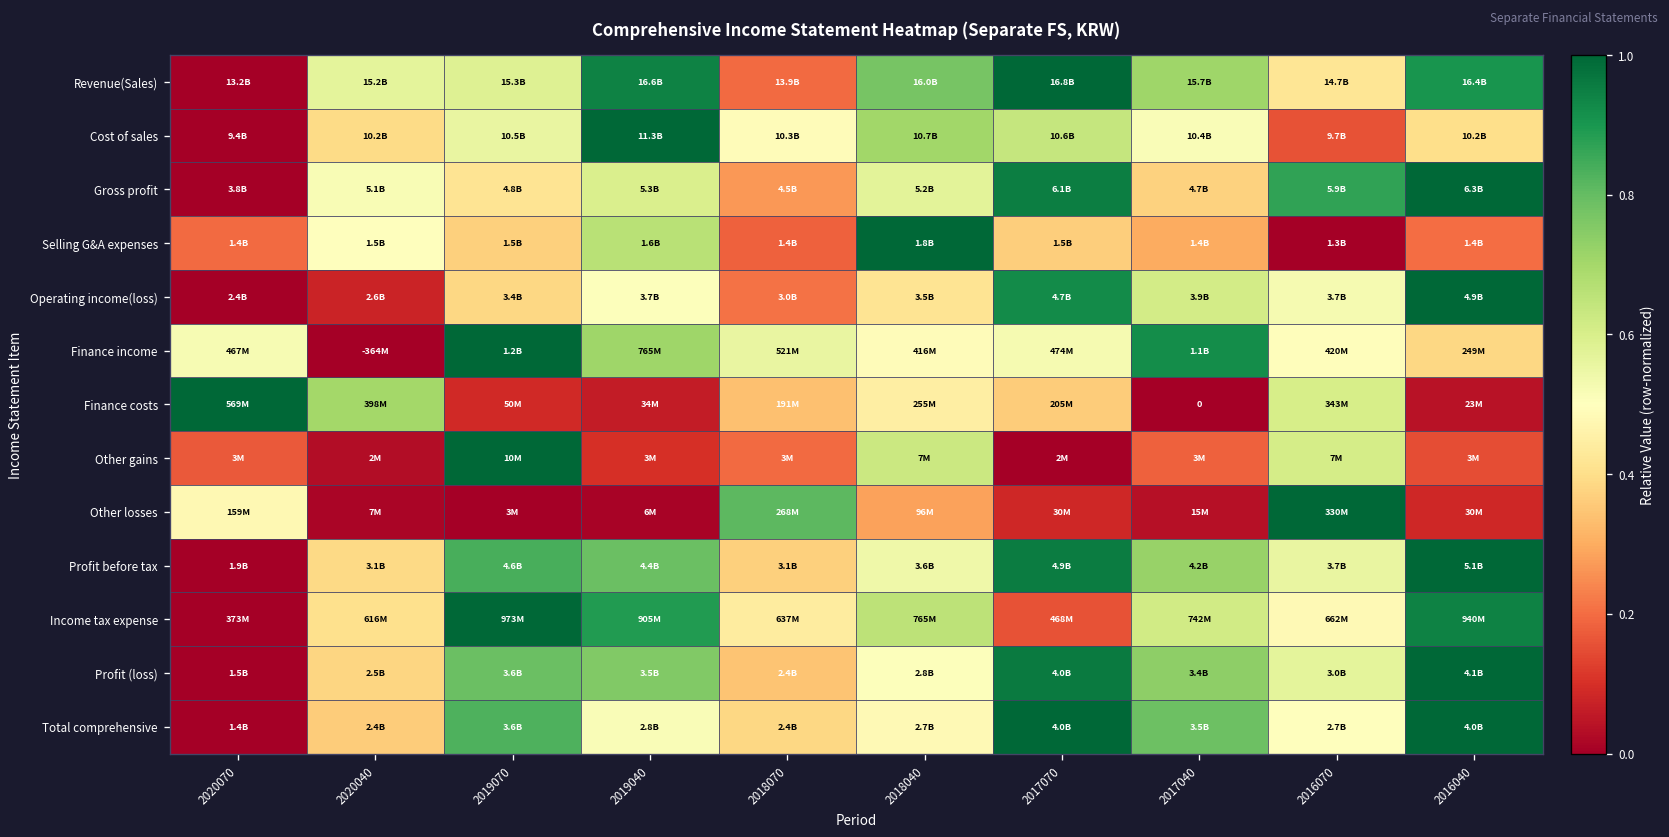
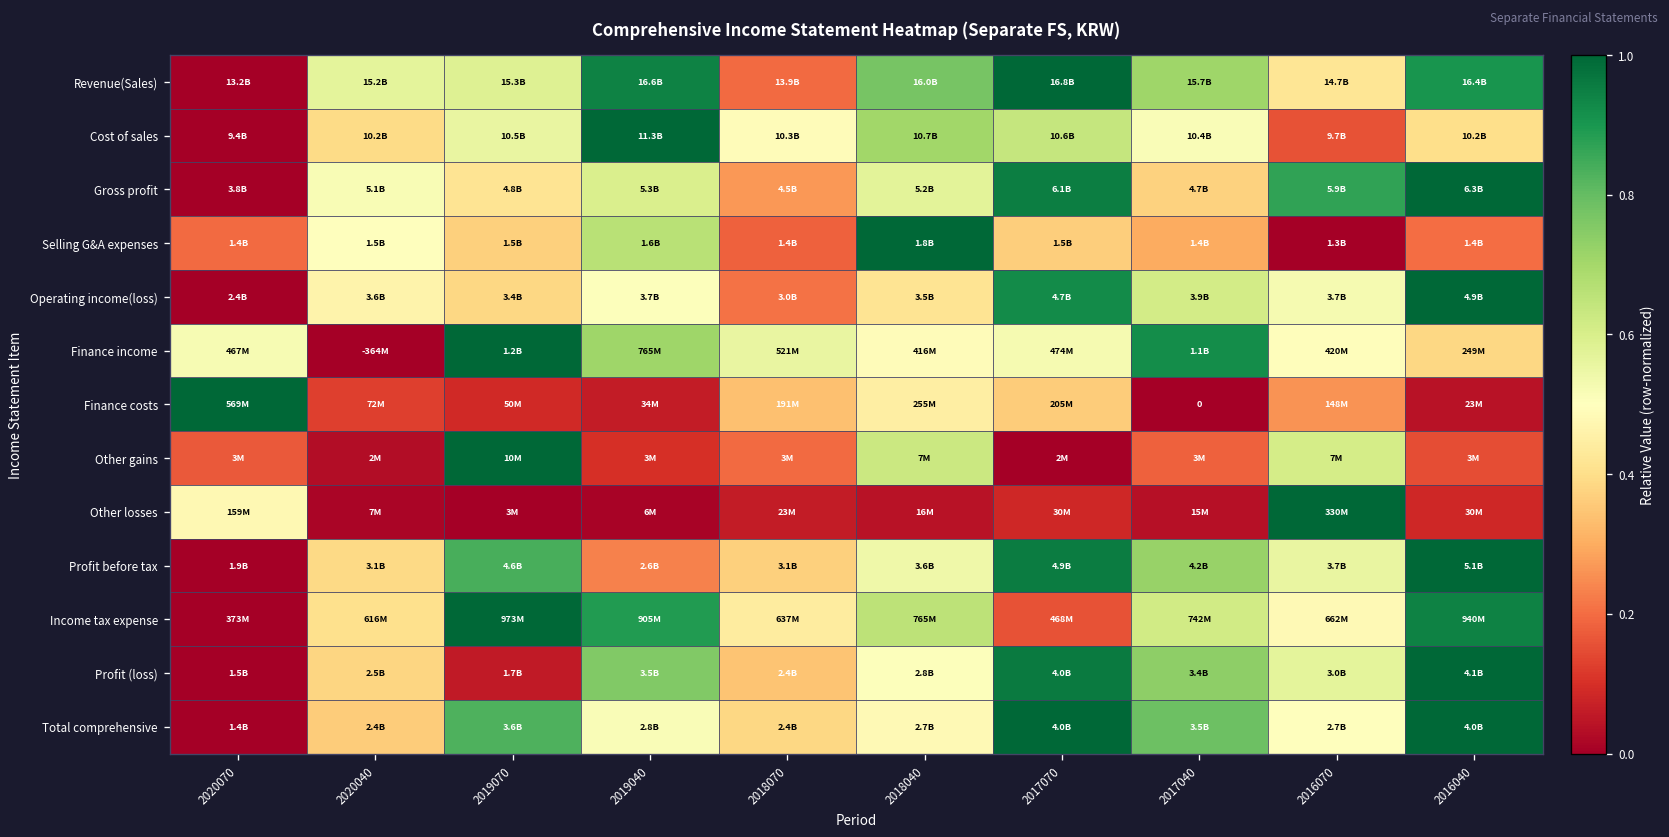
  {
    "Revenue(Sales)": {
      "2020070": "13.2B",
      "2020040": "15.2B",
      "2019070": "15.3B",
      "2019040": "16.6B",
      "2018070": "13.9B",
      "2018040": "16.0B",
      "2017070": "16.8B",
      "2017040": "15.7B",
      "2016070": "14.7B",
      "2016040": "16.4B"
    },
    "Cost of sales": {
      "2020070": "9.4B",
      "2020040": "10.2B",
      "2019070": "10.5B",
      "2019040": "11.3B",
      "2018070": "10.3B",
      "2018040": "10.7B",
      "2017070": "10.6B",
      "2017040": "10.4B",
      "2016070": "9.7B",
      "2016040": "10.2B"
    },
    "Gross profit": {
      "2020070": "3.8B",
      "2020040": "5.1B",
      "2019070": "4.8B",
      "2019040": "5.3B",
      "2018070": "4.5B",
      "2018040": "5.2B",
      "2017070": "6.1B",
      "2017040": "4.7B",
      "2016070": "5.9B",
      "2016040": "6.3B"
    },
    "Selling G&A expenses": {
      "2020070": "1.4B",
      "2020040": "1.5B",
      "2019070": "1.5B",
      "2019040": "1.6B",
      "2018070": "1.4B",
      "2018040": "1.8B",
      "2017070": "1.5B",
      "2017040": "1.4B",
      "2016070": "1.3B",
      "2016040": "1.4B"
    },
    "Operating income(loss)": {
      "2020070": "2.4B",
-     "2020040": "2.6B",
+     "2020040": "3.6B",
      "2019070": "3.4B",
      "2019040": "3.7B",
      "2018070": "3.0B",
      "2018040": "3.5B",
      "2017070": "4.7B",
      "2017040": "3.9B",
      "2016070": "3.7B",
      "2016040": "4.9B"
    },
    "Finance income": {
      "2020070": "467M",
      "2020040": "-364M",
      "2019070": "1.2B",
      "2019040": "765M",
      "2018070": "521M",
      "2018040": "416M",
      "2017070": "474M",
      "2017040": "1.1B",
      "2016070": "420M",
      "2016040": "249M"
    },
    "Finance costs": {
      "2020070": "569M",
-     "2020040": "398M",
+     "2020040": "72M",
      "2019070": "50M",
      "2019040": "34M",
      "2018070": "191M",
      "2018040": "255M",
      "2017070": "205M",
      "2017040": "0",
-     "2016070": "343M",
+     "2016070": "148M",
      "2016040": "23M"
    },
    "Other gains": {
      "2020070": "3M",
      "2020040": "2M",
      "2019070": "10M",
      "2019040": "3M",
      "2018070": "3M",
      "2018040": "7M",
      "2017070": "2M",
      "2017040": "3M",
      "2016070": "7M",
      "2016040": "3M"
    },
    "Other losses": {
      "2020070": "159M",
      "2020040": "7M",
      "2019070": "3M",
      "2019040": "6M",
-     "2018070": "268M",
-     "2018040": "96M",
+     "2018070": "23M",
+     "2018040": "16M",
      "2017070": "30M",
      "2017040": "15M",
      "2016070": "330M",
      "2016040": "30M"
    },
    "Profit before tax": {
      "2020070": "1.9B",
      "2020040": "3.1B",
      "2019070": "4.6B",
-     "2019040": "4.4B",
+     "2019040": "2.6B",
      "2018070": "3.1B",
      "2018040": "3.6B",
      "2017070": "4.9B",
      "2017040": "4.2B",
      "2016070": "3.7B",
      "2016040": "5.1B"
    },
    "Income tax expense": {
      "2020070": "373M",
      "2020040": "616M",
      "2019070": "973M",
      "2019040": "905M",
      "2018070": "637M",
      "2018040": "765M",
      "2017070": "468M",
      "2017040": "742M",
      "2016070": "662M",
      "2016040": "940M"
    },
    "Profit (loss)": {
      "2020070": "1.5B",
      "2020040": "2.5B",
-     "2019070": "3.6B",
+     "2019070": "1.7B",
      "2019040": "3.5B",
      "2018070": "2.4B",
      "2018040": "2.8B",
      "2017070": "4.0B",
      "2017040": "3.4B",
      "2016070": "3.0B",
      "2016040": "4.1B"
    },
    "Total comprehensive": {
      "2020070": "1.4B",
      "2020040": "2.4B",
      "2019070": "3.6B",
      "2019040": "2.8B",
      "2018070": "2.4B",
      "2018040": "2.7B",
      "2017070": "4.0B",
      "2017040": "3.5B",
      "2016070": "2.7B",
      "2016040": "4.0B"
    }
  }
